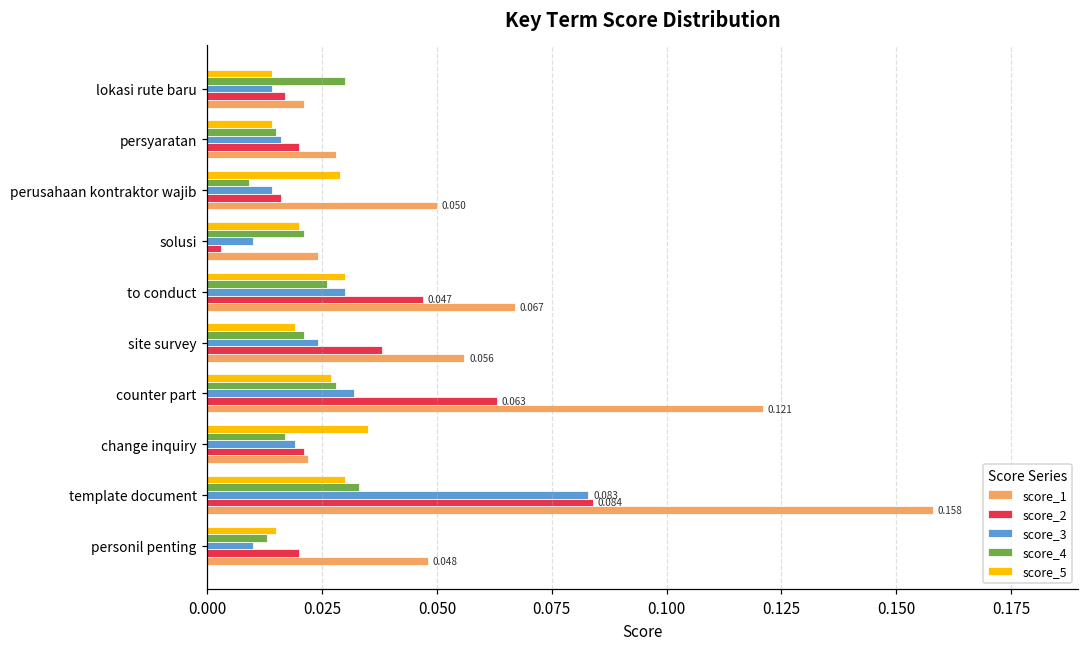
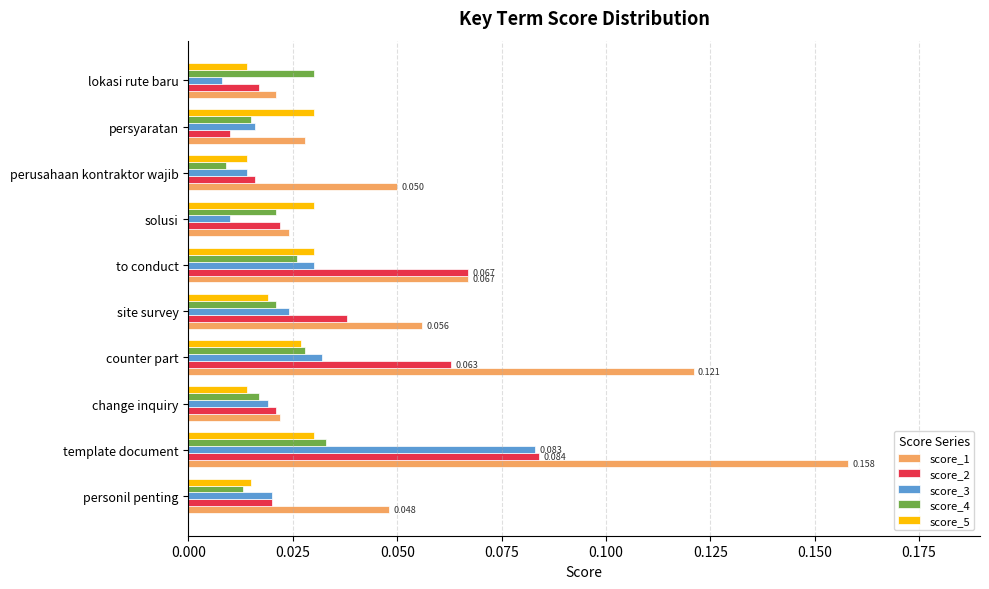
  {
    "score_1": {
      "perusahaan kontraktor wajib": 0.050,
      "to conduct": 0.067,
      "site survey": 0.056,
      "counter part": 0.121,
      "template document": 0.158,
      "personil penting": 0.048
    },
    "score_2": {
-     "persyaratan": 0.02,
-     "solusi": 0.003,
-     "to conduct": 0.047,
+     "persyaratan": 0.01,
+     "solusi": 0.022,
+     "to conduct": 0.067,
      "counter part": 0.063
    },
    "score_3": {
-     "lokasi rute baru": 0.014,
+     "lokasi rute baru": 0.008,
      "persyaratan": 0.016,
      "perusahaan kontraktor wajib": 0.014,
      "solusi": 0.010,
      "to conduct": 0.030,
      "site survey": 0.024,
      "counter part": 0.032,
      "change inquiry": 0.019,
-     "personil penting": 0.01
+     "personil penting": 0.02
    },
    "score_4": {
      "lokasi rute baru": 0.030,
      "persyaratan": 0.015,
      "perusahaan kontraktor wajib": 0.009,
      "solusi": 0.021,
      "to conduct": 0.026,
      "site survey": 0.021,
      "counter part": 0.028,
      "change inquiry": 0.017,
      "template document": 0.033,
      "personil penting": 0.013
    },
    "score_5": {
      "lokasi rute baru": 0.014,
-     "persyaratan": 0.014,
-     "perusahaan kontraktor wajib": 0.029,
-     "solusi": 0.02,
+     "persyaratan": 0.030,
+     "perusahaan kontraktor wajib": 0.014,
+     "solusi": 0.03,
      "to conduct": 0.030,
      "site survey": 0.019,
      "counter part": 0.027,
-     "change inquiry": 0.035,
+     "change inquiry": 0.014,
      "template document": 0.030,
      "personil penting": 0.015
    }
  }
